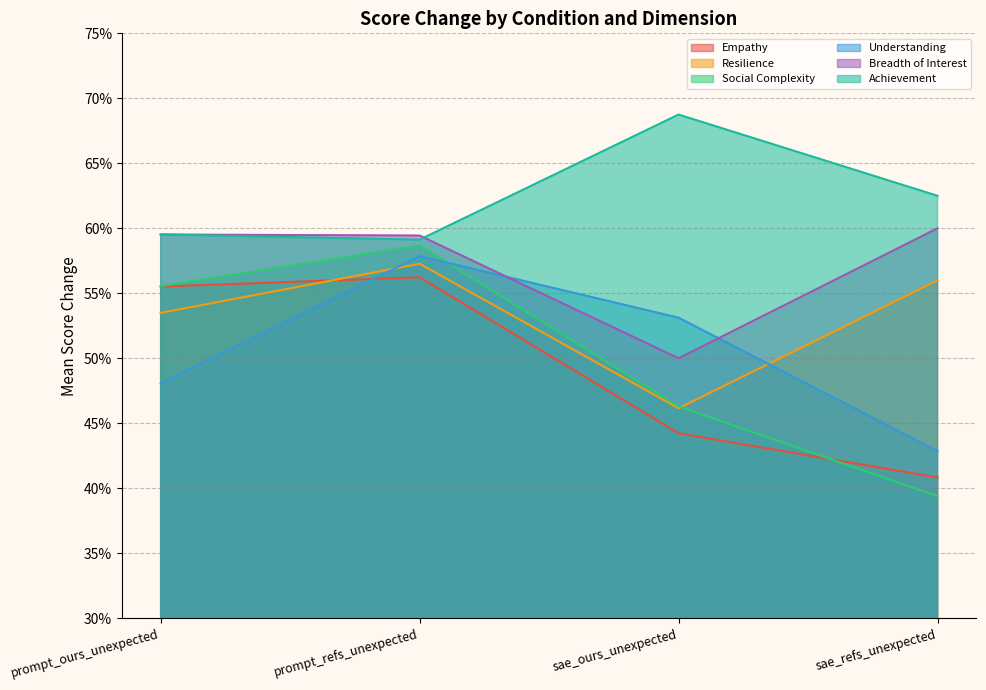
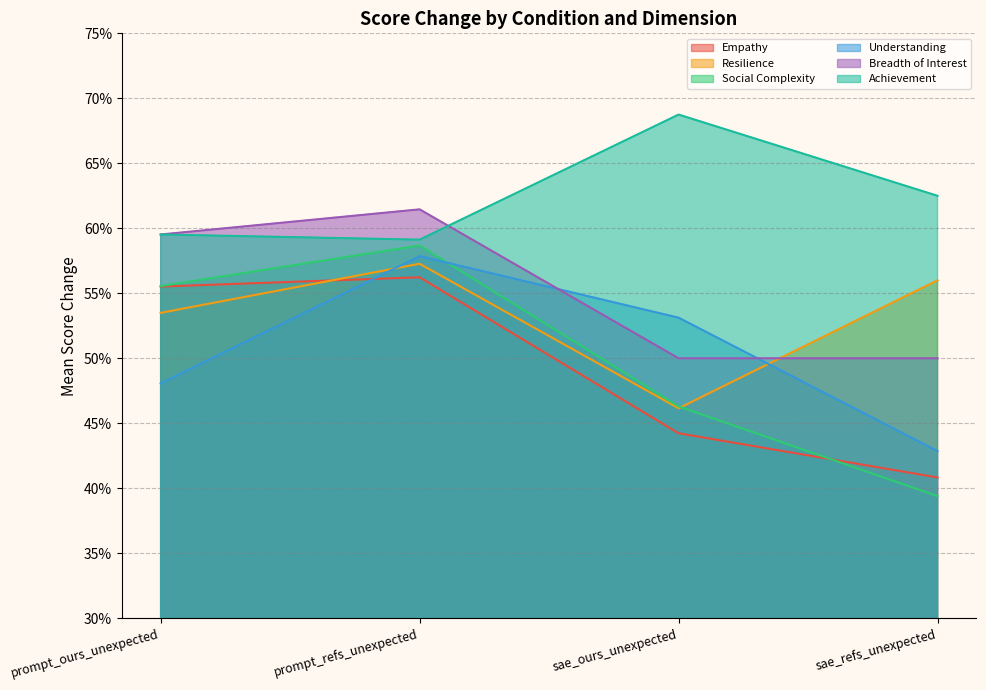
  {
    "Empathy": {
      "prompt_refs_unexpected": "56.2%",
      "sae_ours_unexpected": "44.2%",
      "sae_refs_unexpected": "40.8%"
    },
    "Resilience": {
      "prompt_ours_unexpected": "53.5%",
      "prompt_refs_unexpected": "57.3%",
      "sae_refs_unexpected": "56.0%"
    },
    "Understanding": {
      "prompt_ours_unexpected": "48.1%",
      "prompt_refs_unexpected": "57.9%",
      "sae_ours_unexpected": "53.1%",
      "sae_refs_unexpected": "42.9%"
    },
    "Breadth of Interest": {
-     "prompt_refs_unexpected": "59.4%",
+     "prompt_refs_unexpected": "61.5%",
      "sae_ours_unexpected": "50.0%",
-     "sae_refs_unexpected": "60.0%"
+     "sae_refs_unexpected": "50.0%"
    }
  }
